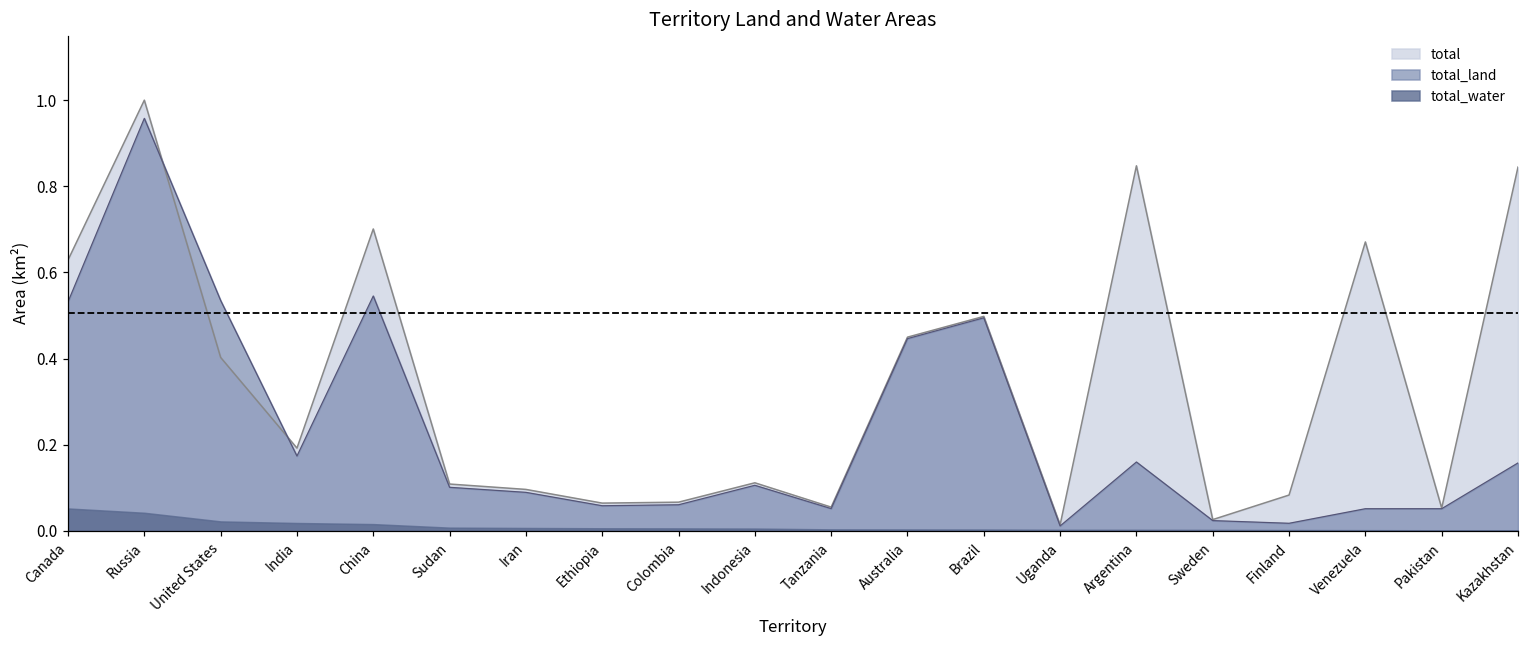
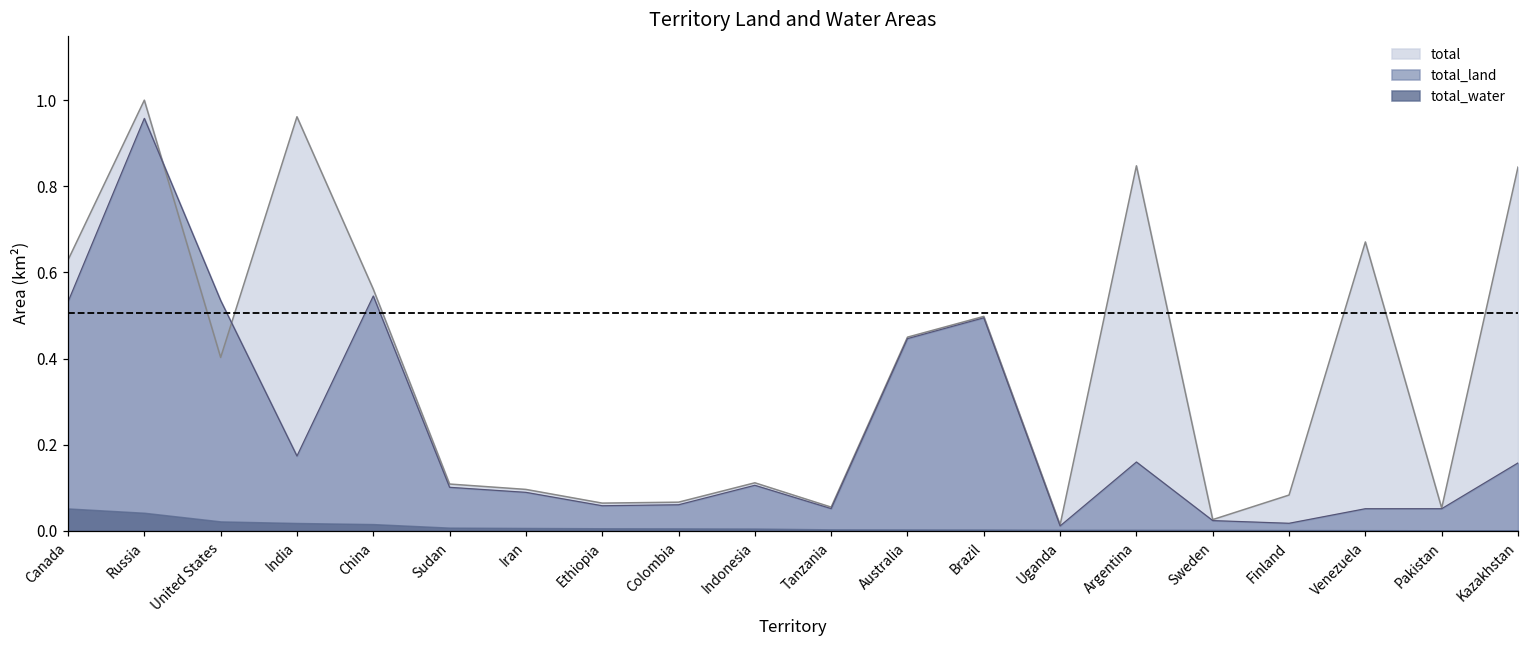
  {
    "total": {
      "Canada": 0.63,
      "Russia": 1.00,
      "United States": 0.40,
-     "India": 0.19,
-     "China": 0.70,
+     "India": 0.96,
+     "China": 0.56,
      "Sudan": 0.11,
      "Iran": 0.10,
      "Argentina": 0.85,
      "Finland": 0.08,
      "Venezuela": 0.67,
      "Kazakhstan": 0.84
    }
  }
